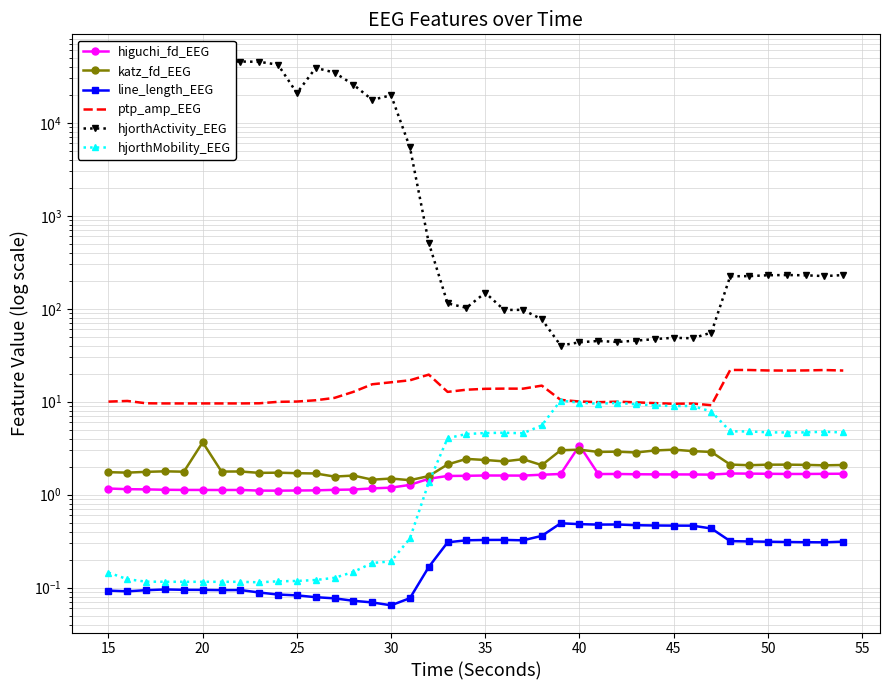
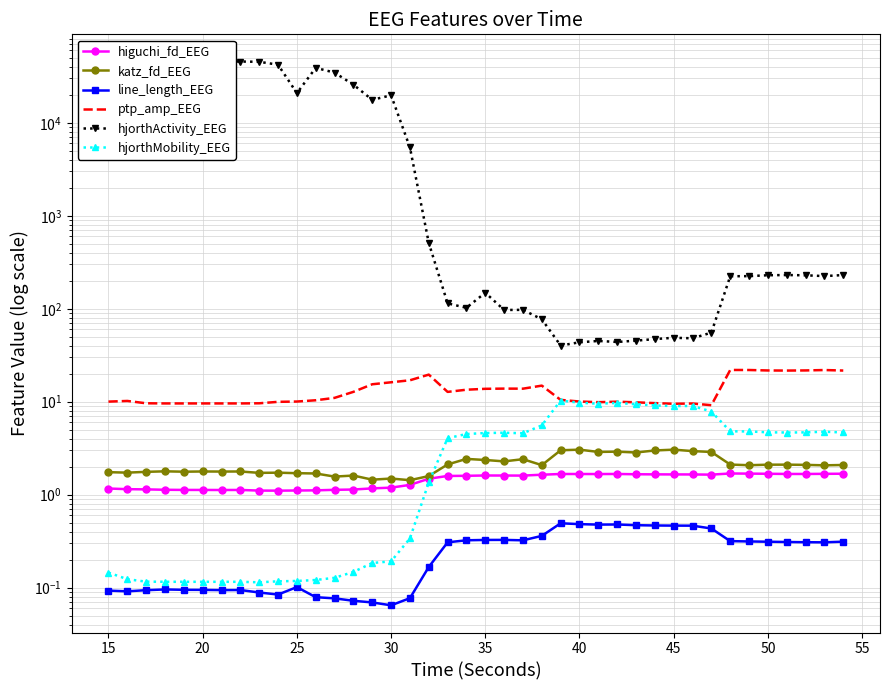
  {
    "higuchi_fd_EEG": {
      "15": 1.2,
      "20": 1.1,
      "25": 1.1,
      "30": 1.2,
      "35": 1.6,
-     "40": 3.4,
+     "40": 1.7,
      "45": 1.7,
      "50": 1.7
    },
    "katz_fd_EEG": {
      "15": 1.7,
-     "20": 3.7,
+     "20": 1.8,
      "25": 1.7,
      "30": 1.5,
      "35": 2.4,
      "40": 3.1,
      "45": 3.1,
      "50": 2.1
    },
    "line_length_EEG": {
      "15": 0.09,
      "20": 0.09,
-     "25": 0.08,
+     "25": 0.10,
      "30": 0.06,
      "35": 0.33,
      "40": 0.5,
      "45": 0.5,
      "50": 0.31
    },
    "ptp_amp_EEG": {
      "15": 10,
      "20": 10,
      "25": 10,
      "30": 16,
      "35": 14,
      "50": 22
    },
    "hjorthActivity_EEG": {
      "25": 21000,
      "30": 20000,
      "35": 150,
      "40": 40,
      "45": 50,
      "50": 230
    },
    "hjorthMobility_EEG": {
      "15": 0.15,
      "20": 0.12,
      "25": 0.12,
      "30": 0.19,
      "35": 5,
      "50": 5
    }
  }
